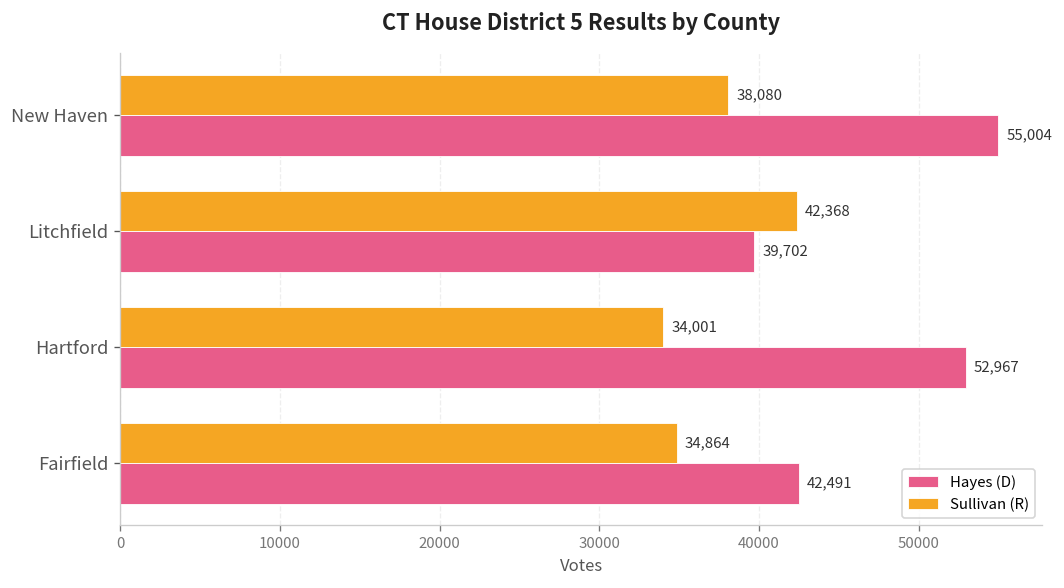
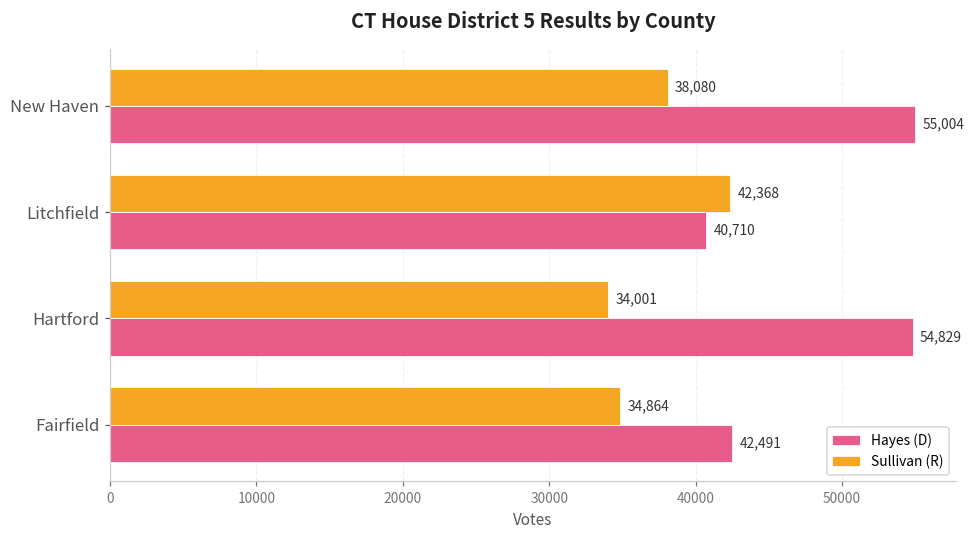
  {
    "Hayes (D)": {
      "New Haven": "55,004",
-     "Litchfield": "39,702",
-     "Hartford": "52,967",
+     "Litchfield": "40,710",
+     "Hartford": "54,829",
      "Fairfield": "42,491"
    },
    "Sullivan (R)": {
      "New Haven": "38,080",
      "Litchfield": "42,368",
      "Hartford": "34,001",
      "Fairfield": "34,864"
    }
  }
